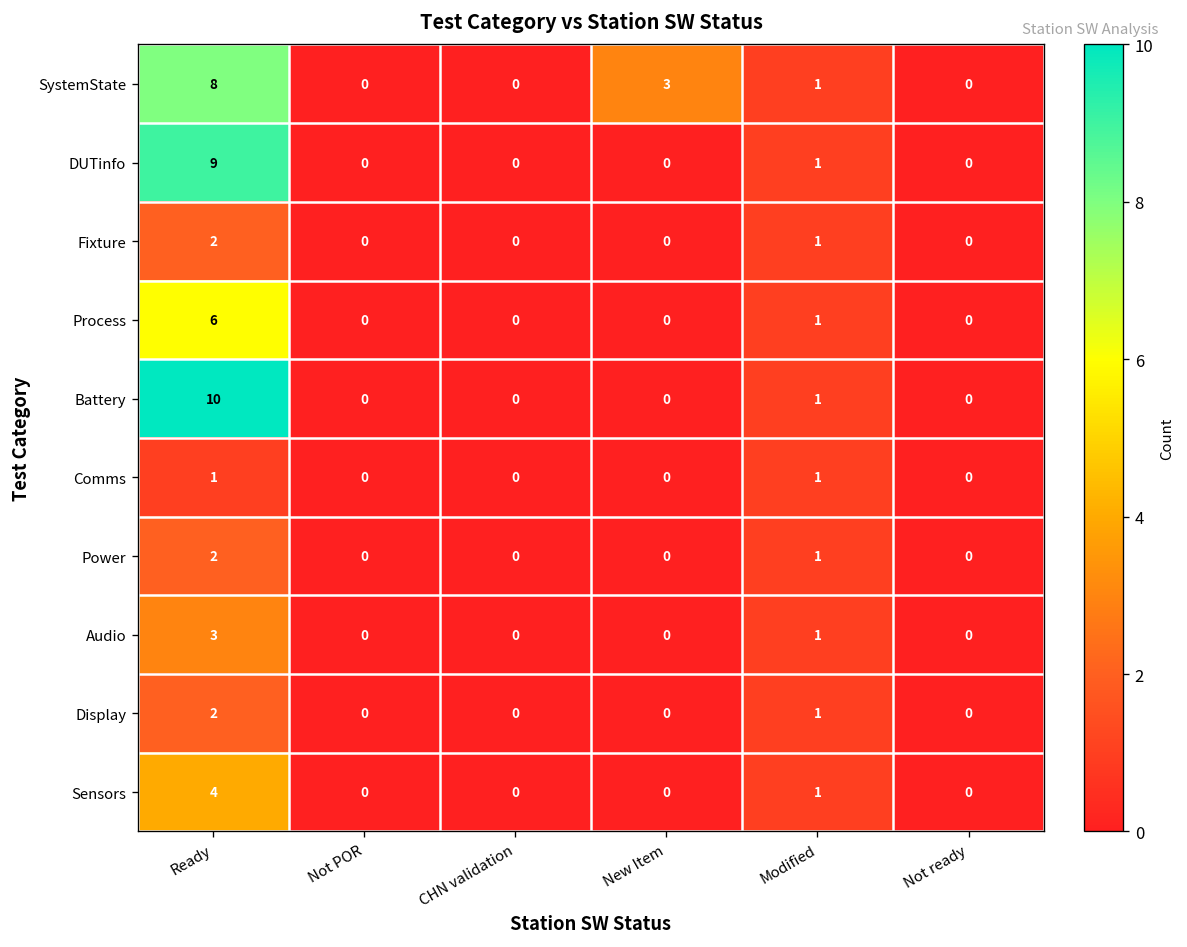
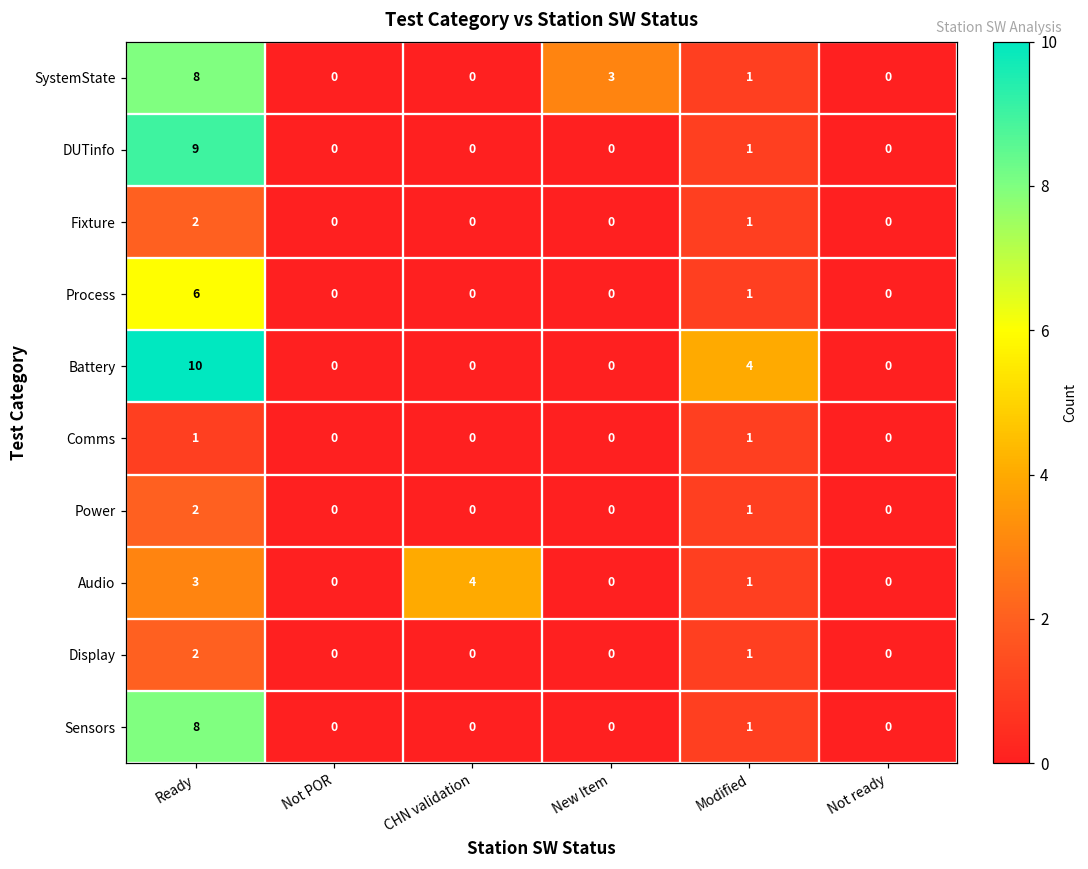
  {
    "SystemState": {
      "Ready": 8,
      "Not POR": 0,
      "CHN validation": 0,
      "New Item": 3,
      "Modified": 1,
      "Not ready": 0
    },
    "DUTinfo": {
      "Ready": 9,
      "Not POR": 0,
      "CHN validation": 0,
      "New Item": 0,
      "Modified": 1,
      "Not ready": 0
    },
    "Fixture": {
      "Ready": 2,
      "Not POR": 0,
      "CHN validation": 0,
      "New Item": 0,
      "Modified": 1,
      "Not ready": 0
    },
    "Process": {
      "Ready": 6,
      "Not POR": 0,
      "CHN validation": 0,
      "New Item": 0,
      "Modified": 1,
      "Not ready": 0
    },
    "Battery": {
      "Ready": 10,
      "Not POR": 0,
      "CHN validation": 0,
      "New Item": 0,
-     "Modified": 1,
+     "Modified": 4,
      "Not ready": 0
    },
    "Comms": {
      "Ready": 1,
      "Not POR": 0,
      "CHN validation": 0,
      "New Item": 0,
      "Modified": 1,
      "Not ready": 0
    },
    "Power": {
      "Ready": 2,
      "Not POR": 0,
      "CHN validation": 0,
      "New Item": 0,
      "Modified": 1,
      "Not ready": 0
    },
    "Audio": {
      "Ready": 3,
      "Not POR": 0,
-     "CHN validation": 0,
+     "CHN validation": 4,
      "New Item": 0,
      "Modified": 1,
      "Not ready": 0
    },
    "Display": {
      "Ready": 2,
      "Not POR": 0,
      "CHN validation": 0,
      "New Item": 0,
      "Modified": 1,
      "Not ready": 0
    },
    "Sensors": {
-     "Ready": 4,
+     "Ready": 8,
      "Not POR": 0,
      "CHN validation": 0,
      "New Item": 0,
      "Modified": 1,
      "Not ready": 0
    }
  }
